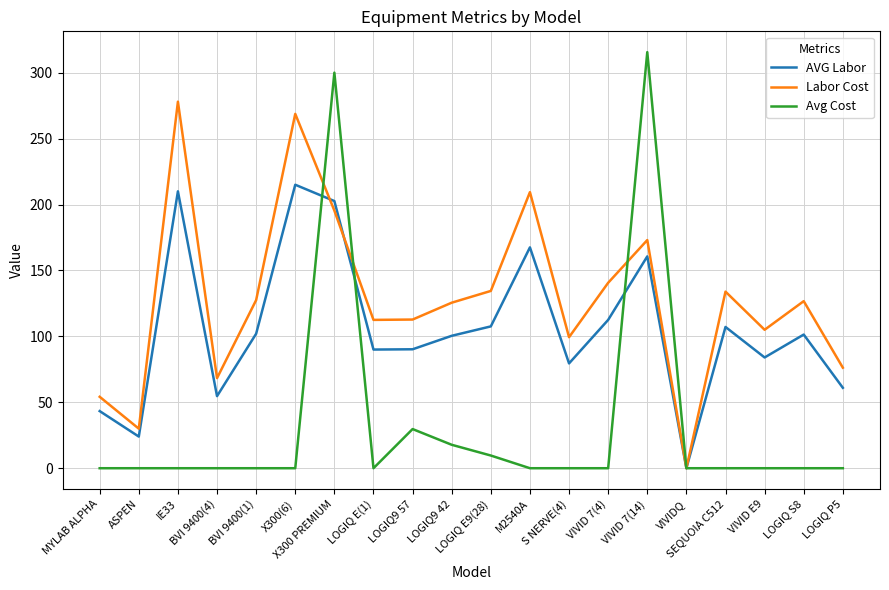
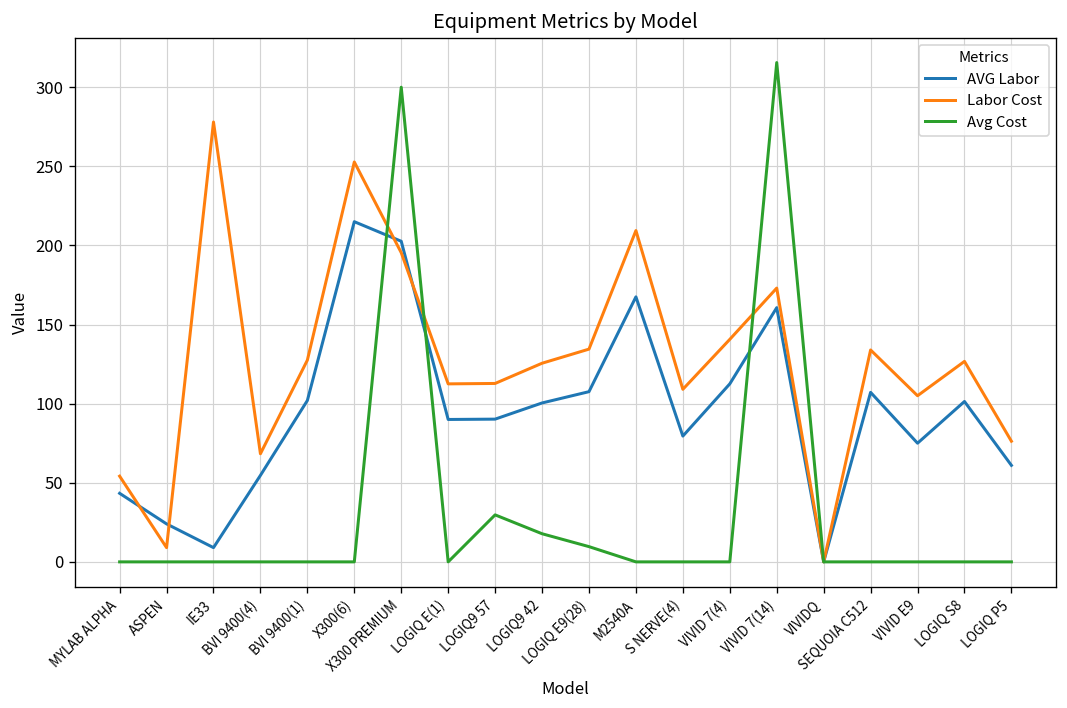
  {
    "AVG Labor": {
      "MYLAB ALPHA": 43,
      "ASPEN": 24,
-     "IE33": 210,
+     "IE33": 9,
      "BVI 9400(4)": 55,
      "BVI 9400(1)": 102,
      "X300(6)": 215,
      "X300 PREMIUM": 203,
      "LOGIQ E(1)": 90,
      "LOGIQ9 57": 90,
      "LOGIQ9 42": 100,
      "LOGIQ E9(28)": 108,
      "M2540A": 168,
      "S NERVE(4)": 80,
      "VIVID 7(4)": 113,
      "VIVID 7(14)": 161,
      "SEQUOIA C512": 107,
-     "VIVID E9": 84,
+     "VIVID E9": 75,
      "LOGIQ S8": 101,
      "LOGIQ P5": 61
    },
    "Labor Cost": {
      "MYLAB ALPHA": 54,
-     "ASPEN": 30,
+     "ASPEN": 9,
      "IE33": 278,
      "BVI 9400(4)": 68,
      "BVI 9400(1)": 128,
-     "X300(6)": 269,
+     "X300(6)": 253,
      "X300 PREMIUM": 195,
      "LOGIQ E(1)": 113,
      "LOGIQ9 57": 113,
      "LOGIQ9 42": 126,
      "LOGIQ E9(28)": 134,
      "M2540A": 209,
-     "S NERVE(4)": 99,
+     "S NERVE(4)": 109,
      "VIVID 7(4)": 141,
      "VIVID 7(14)": 173,
      "SEQUOIA C512": 134,
      "VIVID E9": 105,
      "LOGIQ S8": 127,
      "LOGIQ P5": 76
    },
    "Avg Cost": {
      "MYLAB ALPHA": 0,
      "ASPEN": 0,
      "IE33": 0,
      "BVI 9400(4)": 0,
      "BVI 9400(1)": 0,
      "X300(6)": 0,
      "X300 PREMIUM": 300,
      "LOGIQ E(1)": 0,
      "LOGIQ9 57": 30,
      "LOGIQ9 42": 18,
      "LOGIQ E9(28)": 10,
      "M2540A": 0,
      "S NERVE(4)": 0,
      "VIVID 7(4)": 0,
      "VIVID 7(14)": 316,
      "SEQUOIA C512": 0,
      "VIVID E9": 0,
      "LOGIQ S8": 0,
      "LOGIQ P5": 0
    }
  }
